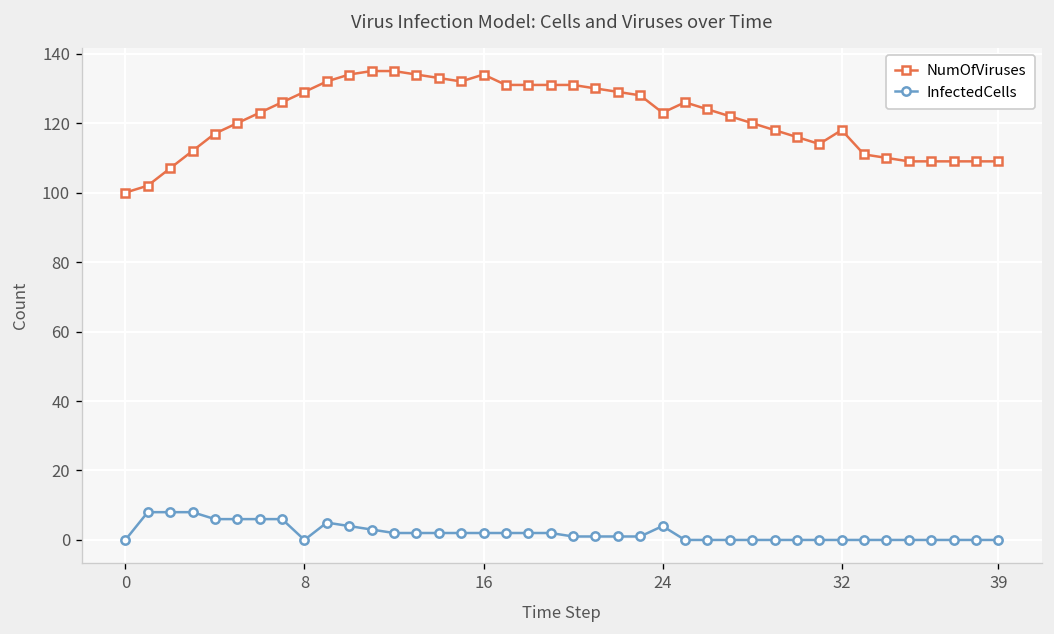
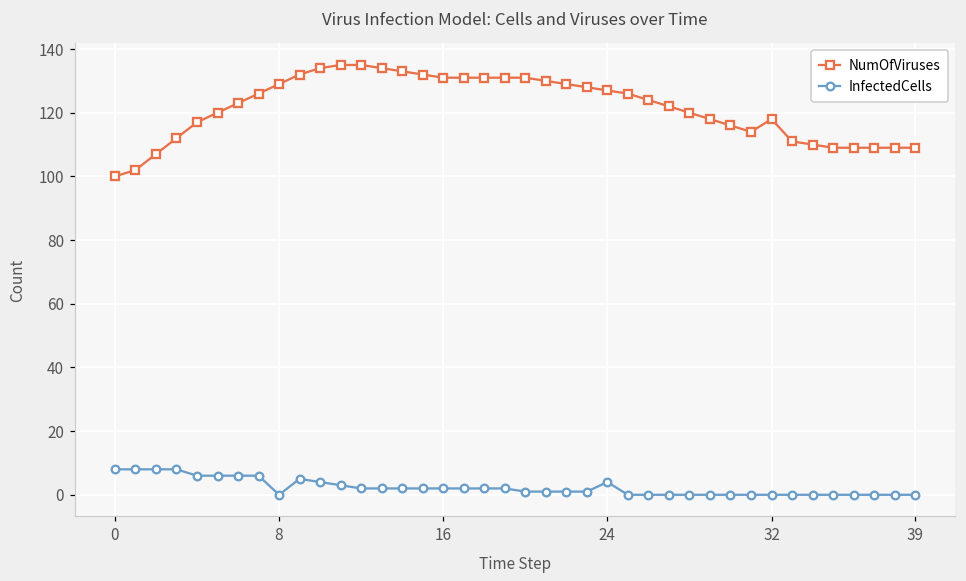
  {
    "NumOfViruses": {
      "0": 100,
      "8": 129,
-     "16": 134,
-     "24": 123,
+     "16": 131,
+     "24": 127,
      "32": 118,
      "39": 109
    },
    "InfectedCells": {
-     "0": 0,
+     "0": 8,
      "8": 0,
      "16": 2,
      "24": 4,
      "32": 0,
      "39": 0
    }
  }
